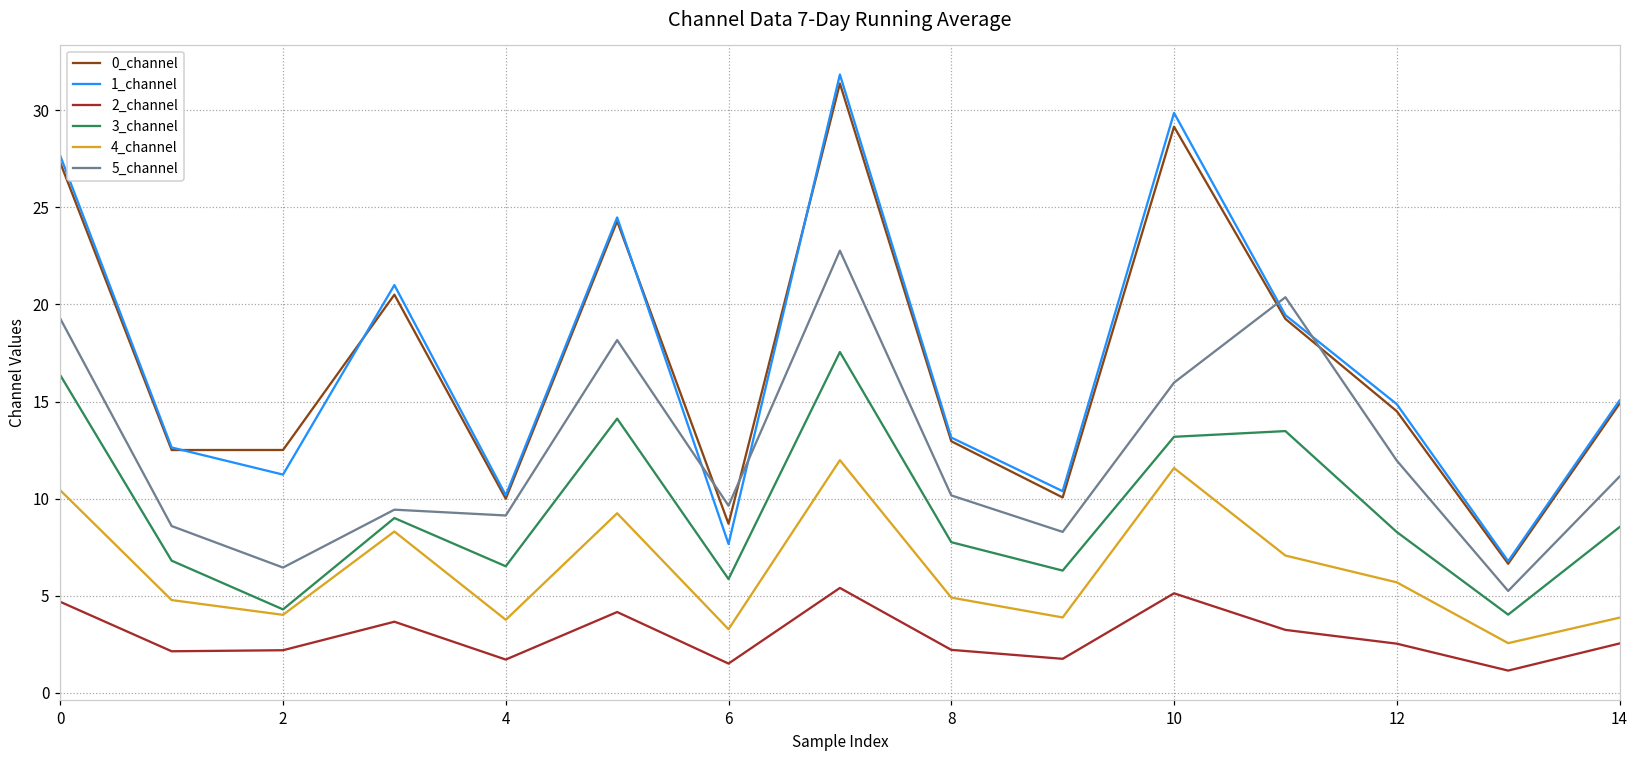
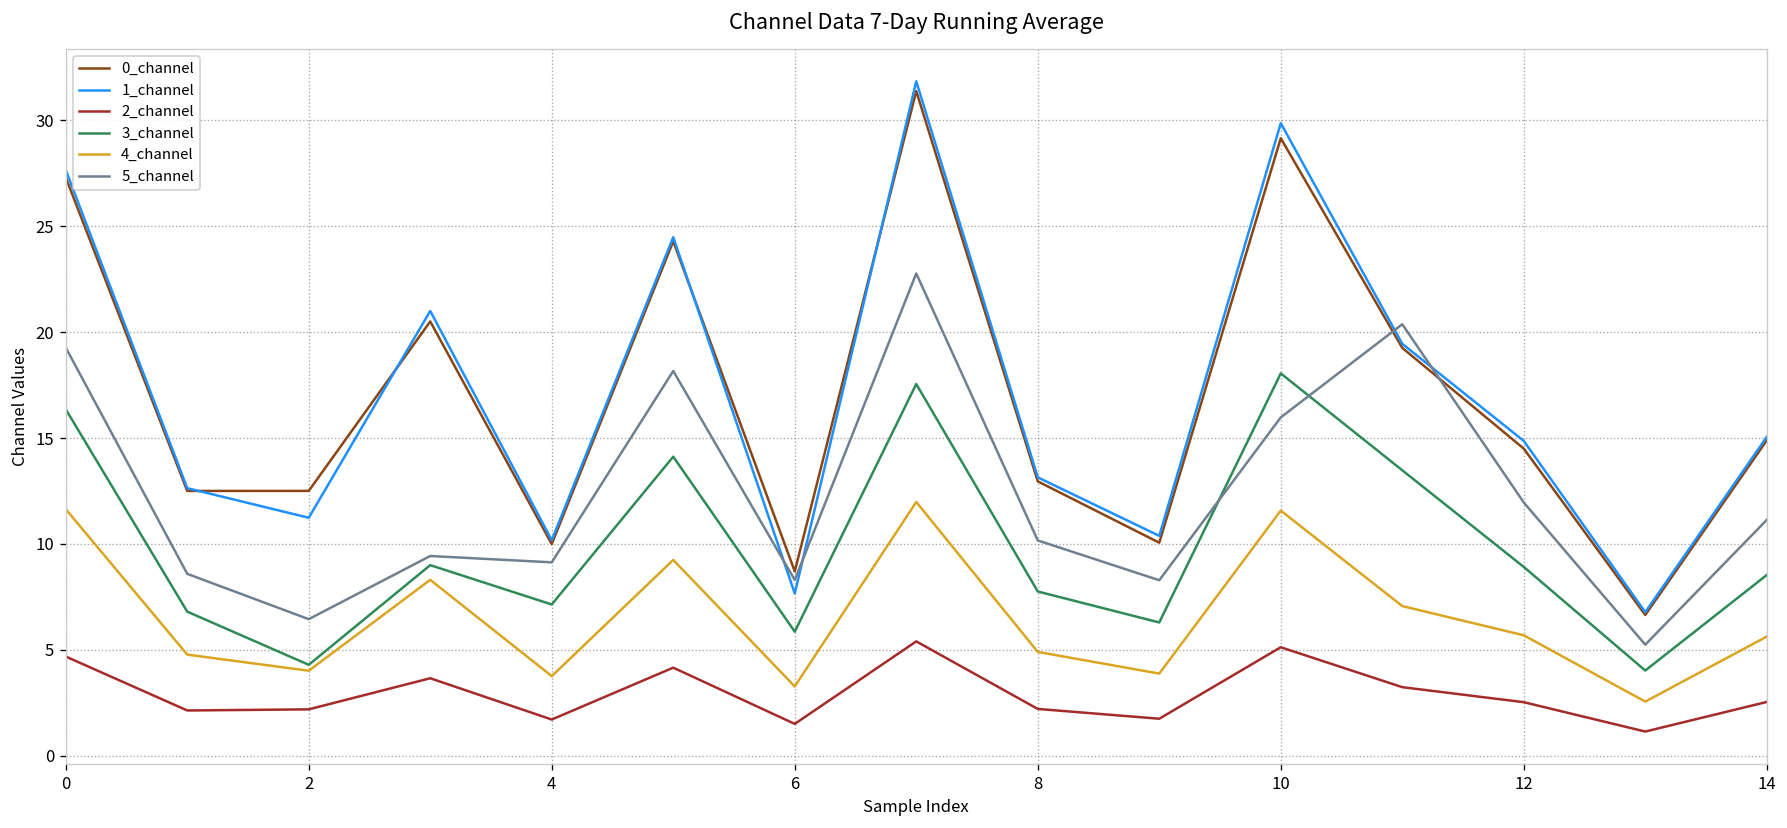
  {
    "1_channel": {
      "0": 27.7,
      "2": 11.2,
      "4": 10.2,
      "6": 7.7,
      "8": 13.1,
      "10": 29.9,
      "12": 14.9,
      "14": 15.1
    },
    "3_channel": {
      "0": 16.4,
      "2": 4.3,
-     "4": 6.5,
+     "4": 7.1,
      "6": 5.9,
      "8": 7.8,
-     "10": 13.2,
-     "12": 8.3,
+     "10": 18.0,
+     "12": 8.9,
      "14": 8.5
    },
    "4_channel": {
-     "0": 10.4,
+     "0": 11.6,
      "2": 4.0,
      "4": 3.8,
      "6": 3.3,
      "8": 4.9,
      "10": 11.6,
      "12": 5.7,
-     "14": 3.9
+     "14": 5.6
    },
    "5_channel": {
      "0": 19.3,
      "2": 6.4,
      "4": 9.1,
-     "6": 9.6,
+     "6": 8.3,
      "8": 10.2,
      "10": 16.0,
      "12": 12.0,
      "14": 11.1
    }
  }
